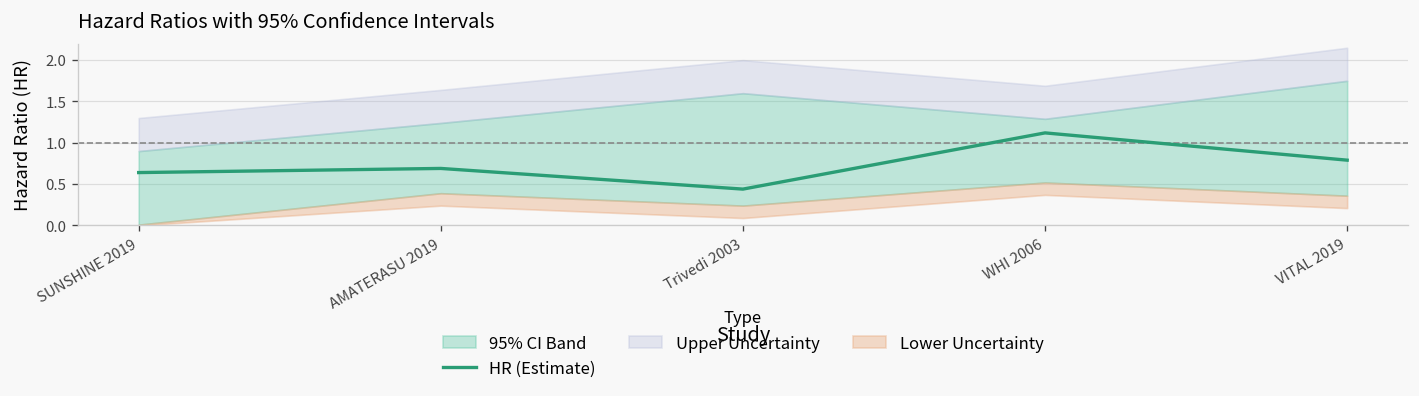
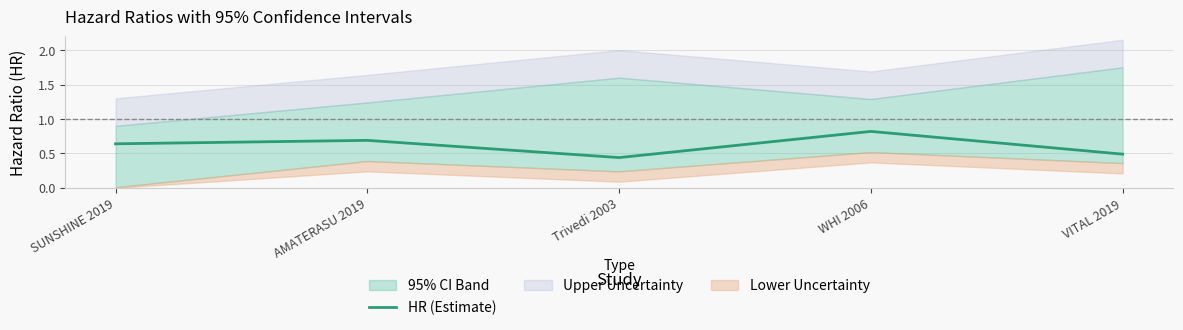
  {
    "HR (Estimate)": {
      "SUNSHINE 2019": 0.6,
      "AMATERASU 2019": 0.7,
      "Trivedi 2003": 0.4,
-     "WHI 2006": 1.1,
-     "VITAL 2019": 0.8
+     "WHI 2006": 0.8,
+     "VITAL 2019": 0.5
    },
    "Upper Uncertainty": {
      "SUNSHINE 2019": 0.4,
      "AMATERASU 2019": 0.4,
      "Trivedi 2003": 0.4,
      "WHI 2006": 0.4,
      "VITAL 2019": 0.4
    }
  }
